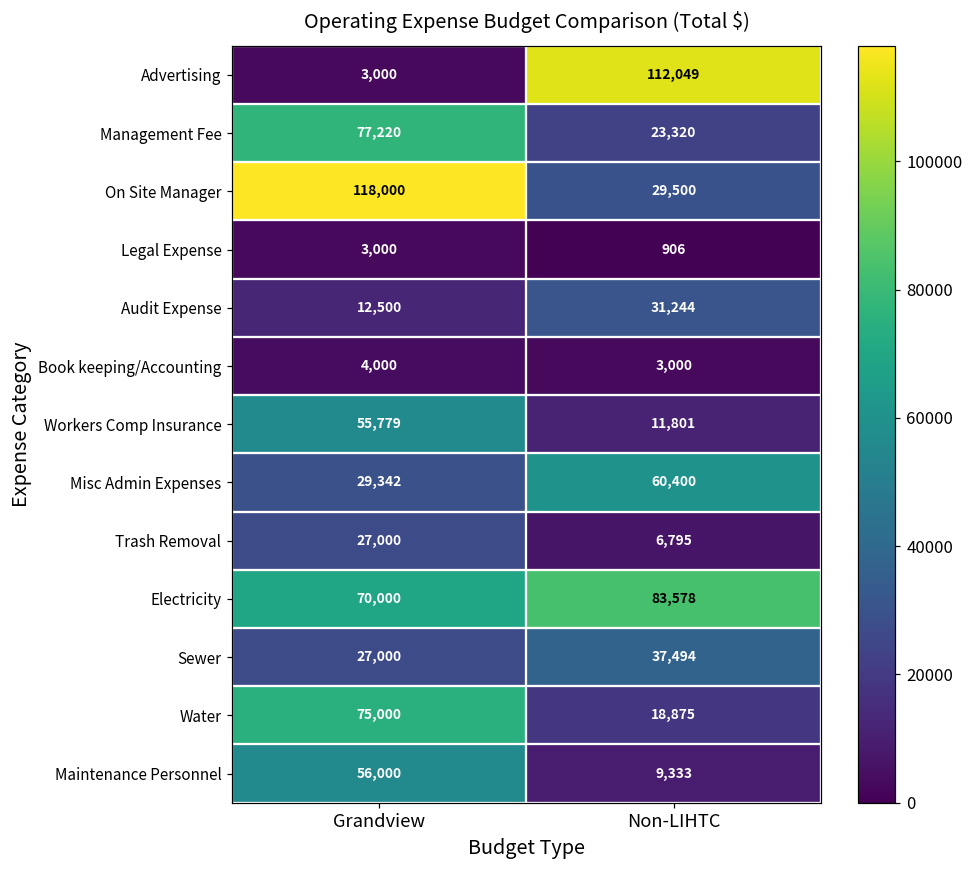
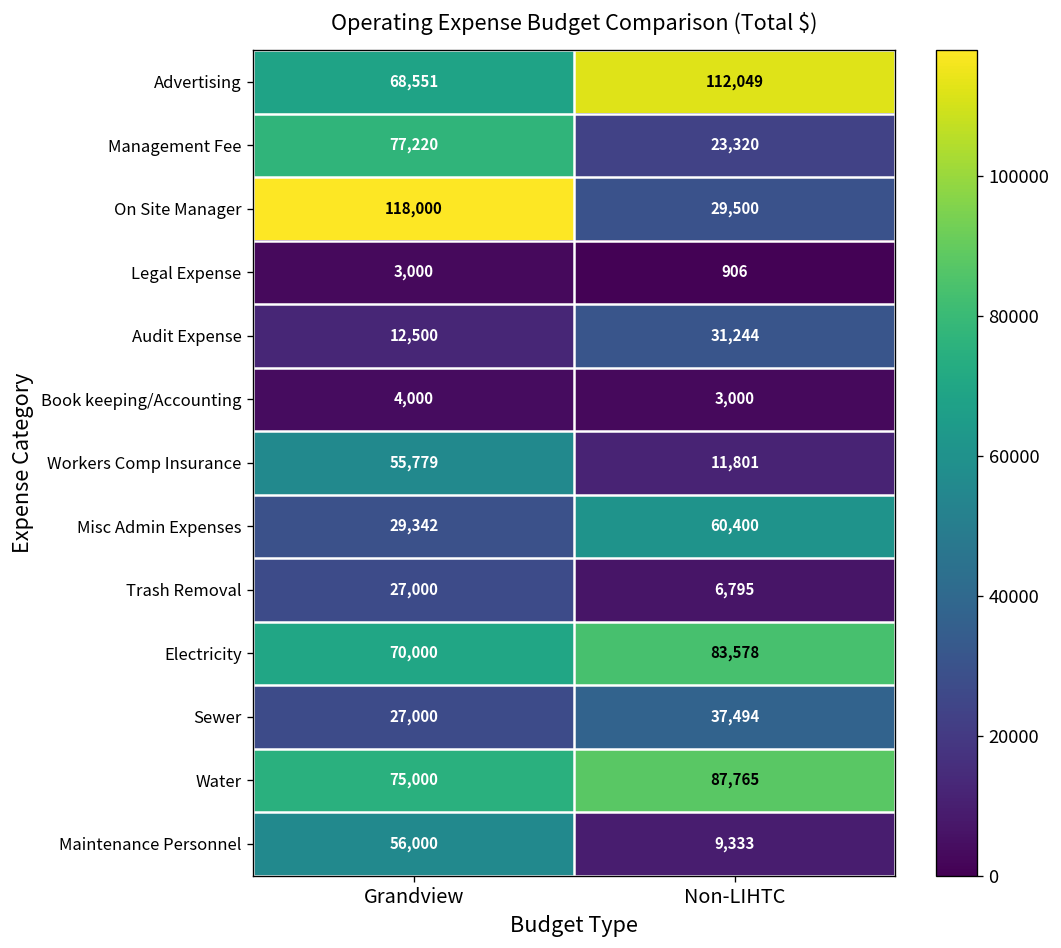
  {
    "Advertising": {
-     "Grandview": "3,000",
+     "Grandview": "68,551",
      "Non-LIHTC": "112,049"
    },
    "Management Fee": {
      "Grandview": "77,220",
      "Non-LIHTC": "23,320"
    },
    "On Site Manager": {
      "Grandview": "118,000",
      "Non-LIHTC": "29,500"
    },
    "Legal Expense": {
      "Grandview": "3,000",
      "Non-LIHTC": "906"
    },
    "Audit Expense": {
      "Grandview": "12,500",
      "Non-LIHTC": "31,244"
    },
    "Book keeping/Accounting": {
      "Grandview": "4,000",
      "Non-LIHTC": "3,000"
    },
    "Workers Comp Insurance": {
      "Grandview": "55,779",
      "Non-LIHTC": "11,801"
    },
    "Misc Admin Expenses": {
      "Grandview": "29,342",
      "Non-LIHTC": "60,400"
    },
    "Trash Removal": {
      "Grandview": "27,000",
      "Non-LIHTC": "6,795"
    },
    "Electricity": {
      "Grandview": "70,000",
      "Non-LIHTC": "83,578"
    },
    "Sewer": {
      "Grandview": "27,000",
      "Non-LIHTC": "37,494"
    },
    "Water": {
      "Grandview": "75,000",
-     "Non-LIHTC": "18,875"
+     "Non-LIHTC": "87,765"
    },
    "Maintenance Personnel": {
      "Grandview": "56,000",
      "Non-LIHTC": "9,333"
    }
  }
